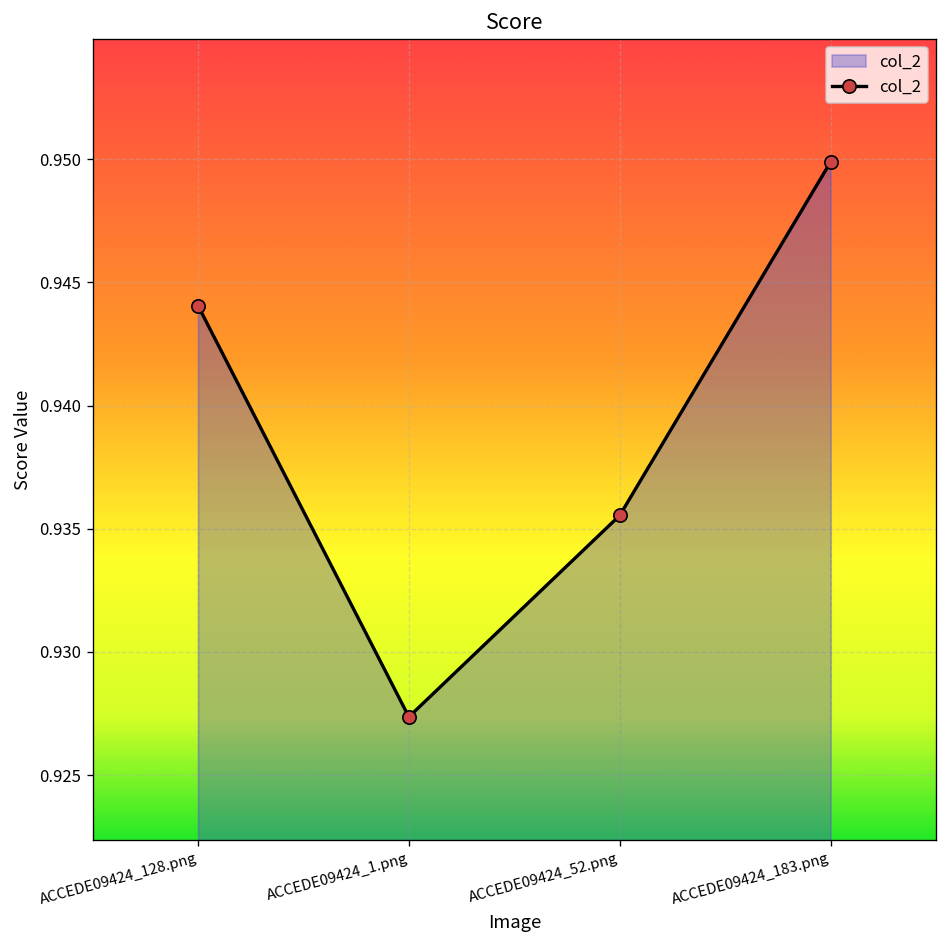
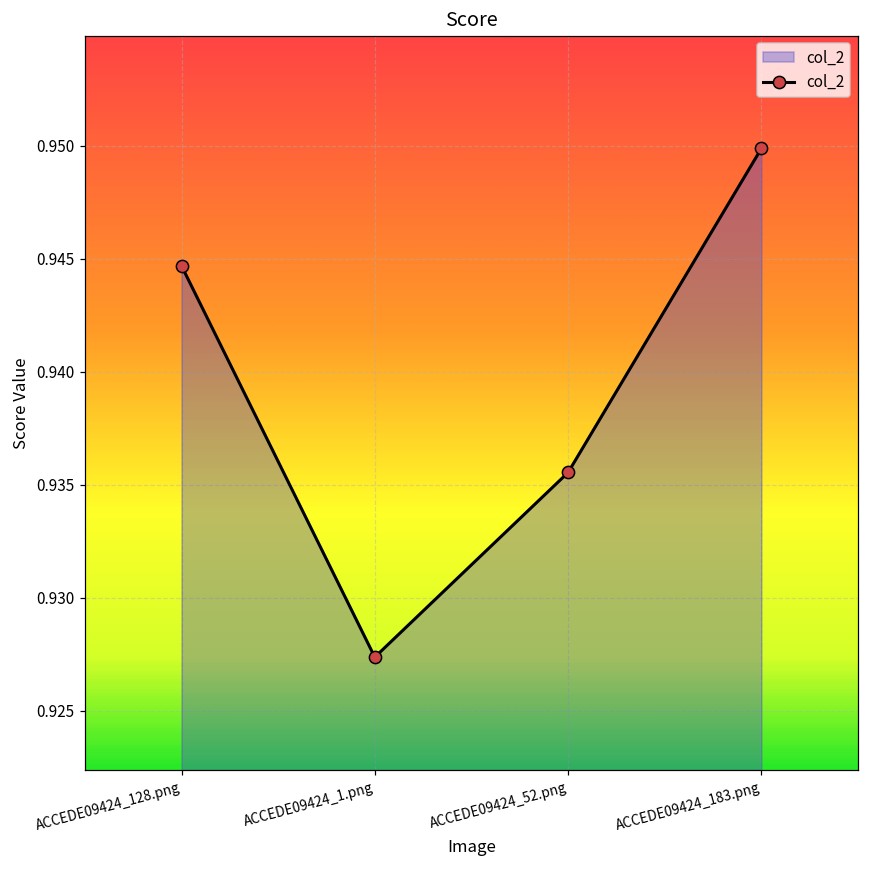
  {
-   "ACCEDE09424_128.png": 0.9441,
+   "ACCEDE09424_128.png": 0.9447,
    "ACCEDE09424_1.png": 0.9274,
    "ACCEDE09424_52.png": 0.9355,
    "ACCEDE09424_183.png": 0.9499
  }
